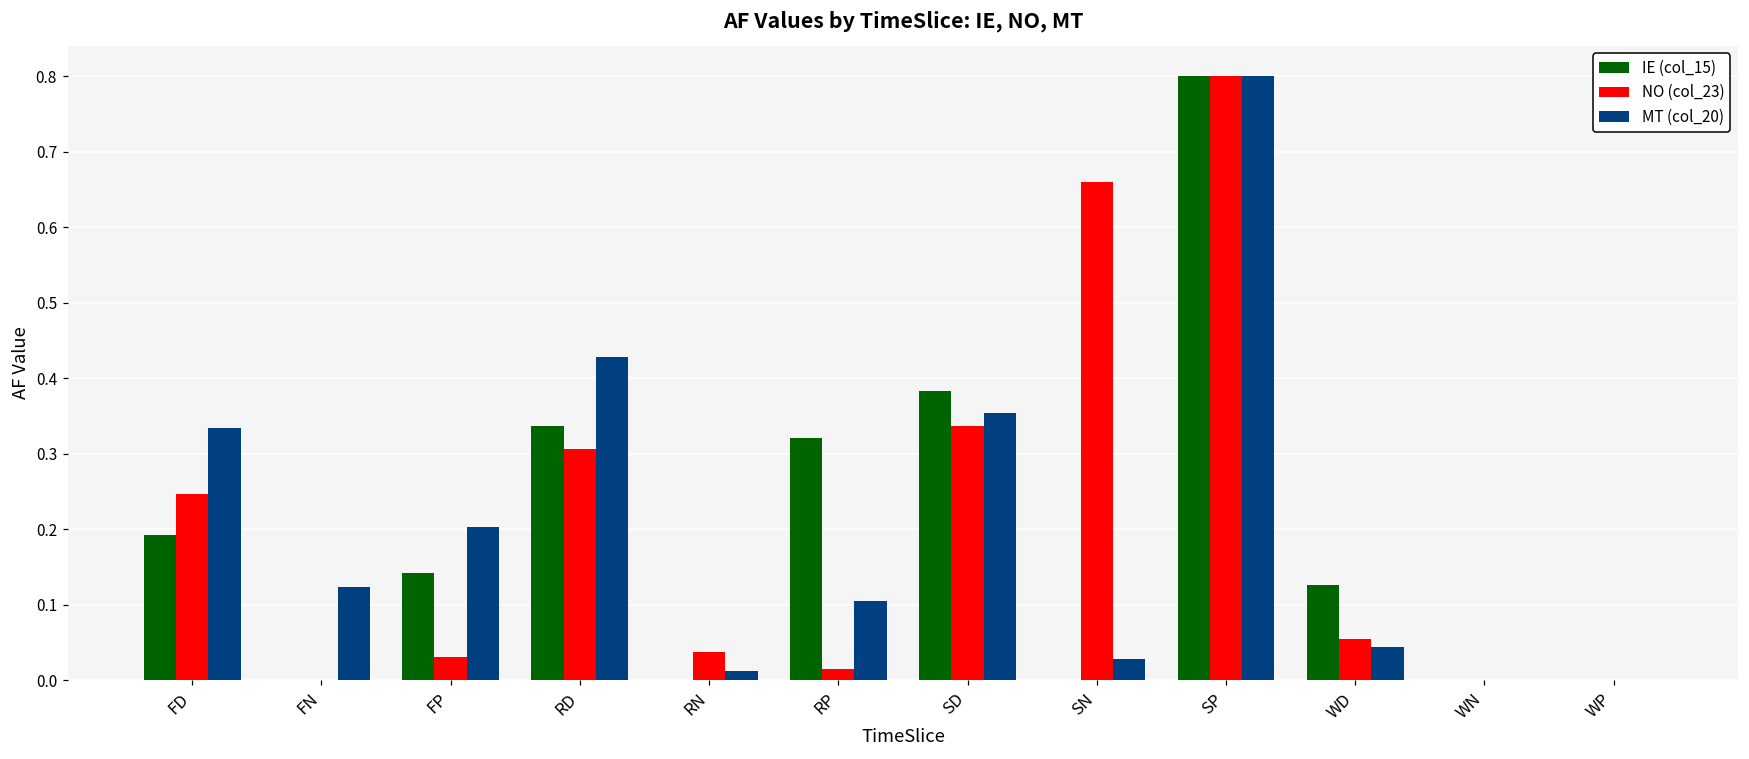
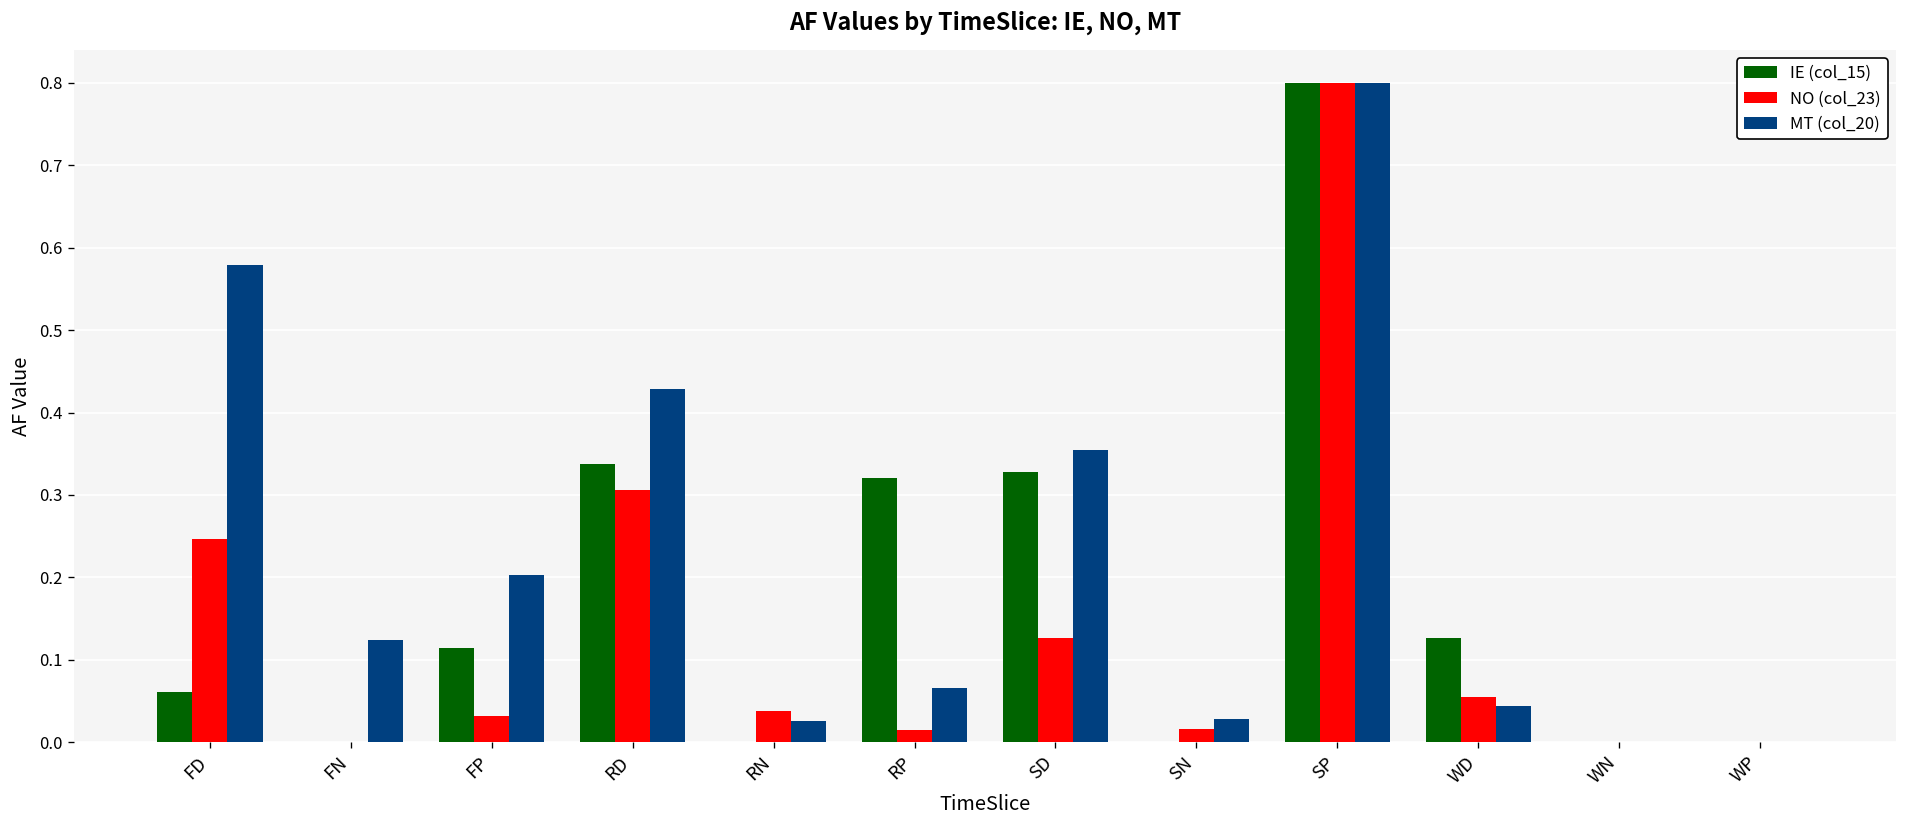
  {
    "IE (col_15)": {
-     "FD": 0.19,
+     "FD": 0.06,
      "FN": 0.00,
-     "FP": 0.14,
+     "FP": 0.11,
      "RD": 0.34,
      "RN": 0.00,
      "RP": 0.32,
-     "SD": 0.38,
+     "SD": 0.33,
      "SN": 0.00,
      "SP": 0.80,
      "WD": 0.13,
      "WN": 0.00,
      "WP": 0.00
    },
    "NO (col_23)": {
      "FD": 0.25,
      "FN": 0.00,
      "FP": 0.03,
      "RD": 0.31,
      "RN": 0.04,
      "RP": 0.01,
-     "SD": 0.34,
-     "SN": 0.66,
+     "SD": 0.13,
+     "SN": 0.02,
      "SP": 0.80,
      "WD": 0.05,
      "WN": 0.00,
      "WP": 0.00
    },
    "MT (col_20)": {
-     "FD": 0.33,
+     "FD": 0.58,
      "FN": 0.12,
      "FP": 0.20,
      "RD": 0.43,
-     "RN": 0.01,
-     "RP": 0.11,
+     "RN": 0.03,
+     "RP": 0.07,
      "SD": 0.35,
      "SN": 0.03,
      "SP": 0.80,
      "WD": 0.04,
      "WN": 0.00,
      "WP": 0.00
    }
  }
